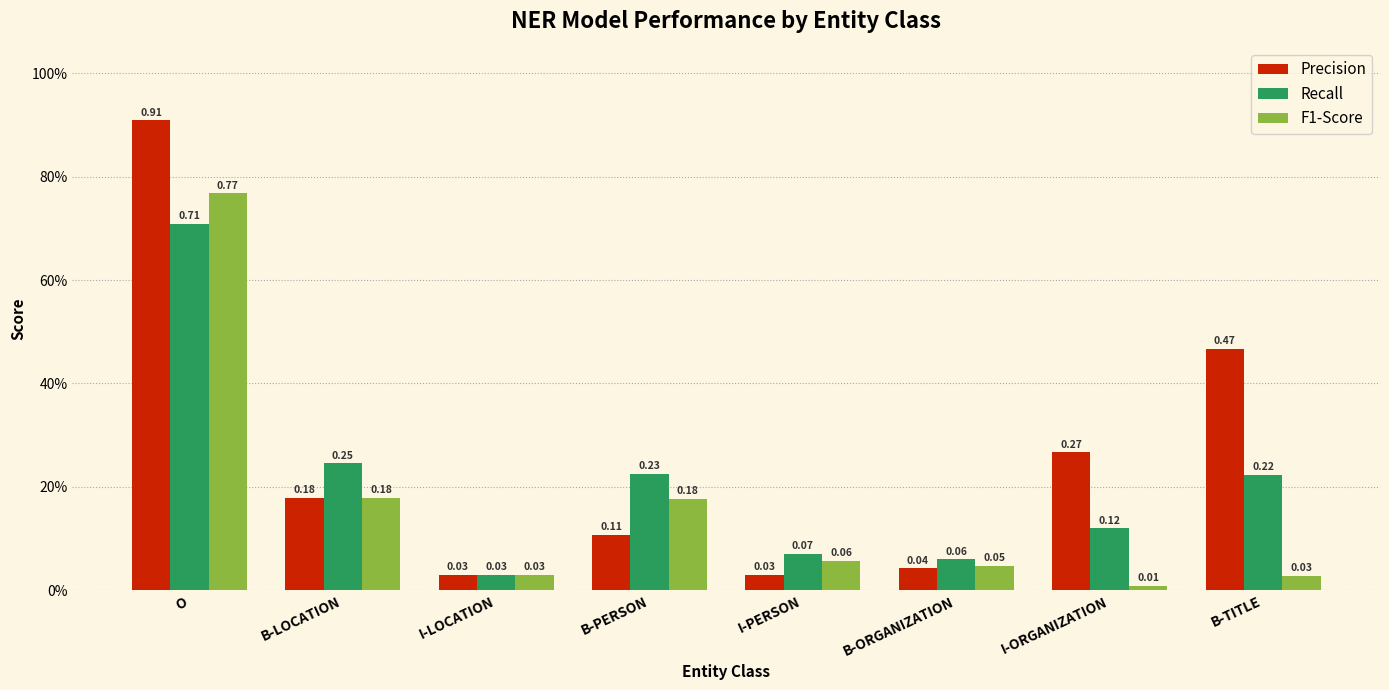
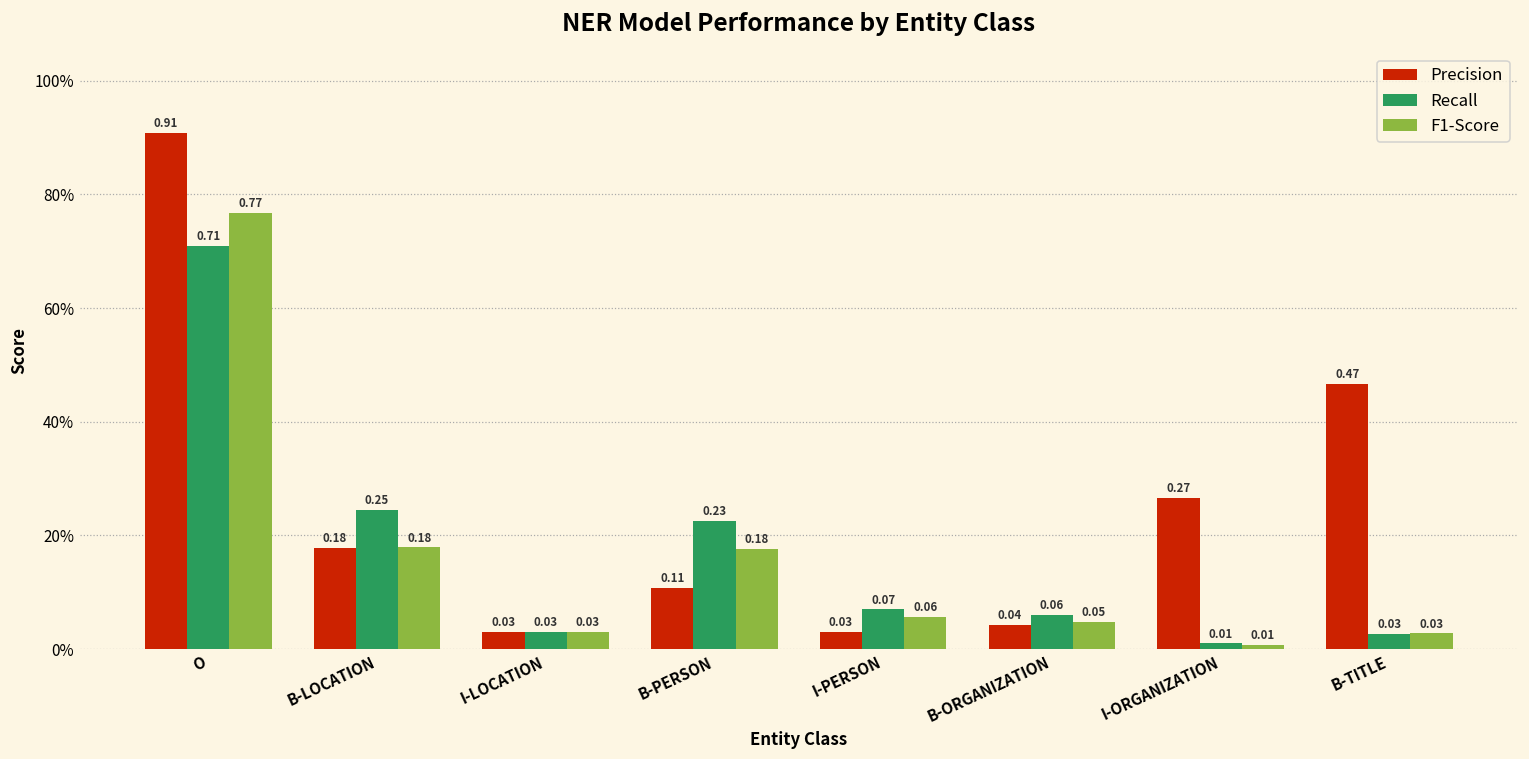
  {
    "Precision": {
      "O": 0.91,
      "B-LOCATION": 0.18,
      "I-LOCATION": 0.03,
      "B-PERSON": 0.11,
      "I-PERSON": 0.03,
      "B-ORGANIZATION": 0.04,
      "I-ORGANIZATION": 0.27,
      "B-TITLE": 0.47
    },
    "Recall": {
      "O": 0.71,
      "B-LOCATION": 0.25,
      "I-LOCATION": 0.03,
      "B-PERSON": 0.23,
      "I-PERSON": 0.07,
      "B-ORGANIZATION": 0.06,
-     "I-ORGANIZATION": 0.12,
-     "B-TITLE": 0.22
+     "I-ORGANIZATION": 0.01,
+     "B-TITLE": 0.03
    },
    "F1-Score": {
      "O": 0.77,
      "B-LOCATION": 0.18,
      "I-LOCATION": 0.03,
      "B-PERSON": 0.18,
      "I-PERSON": 0.06,
      "B-ORGANIZATION": 0.05,
      "I-ORGANIZATION": 0.01,
      "B-TITLE": 0.03
    }
  }
